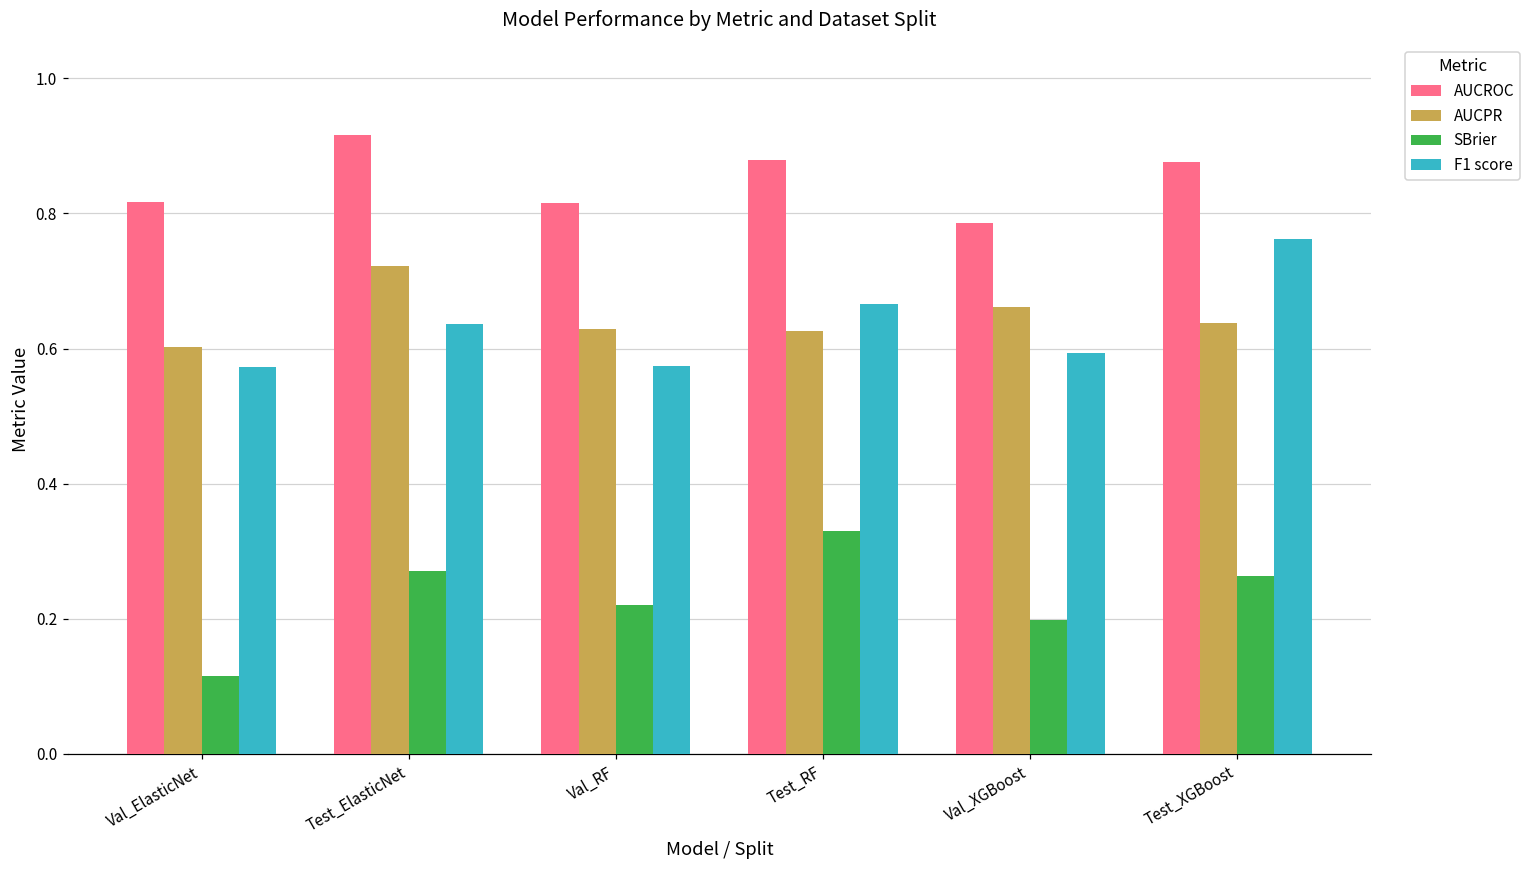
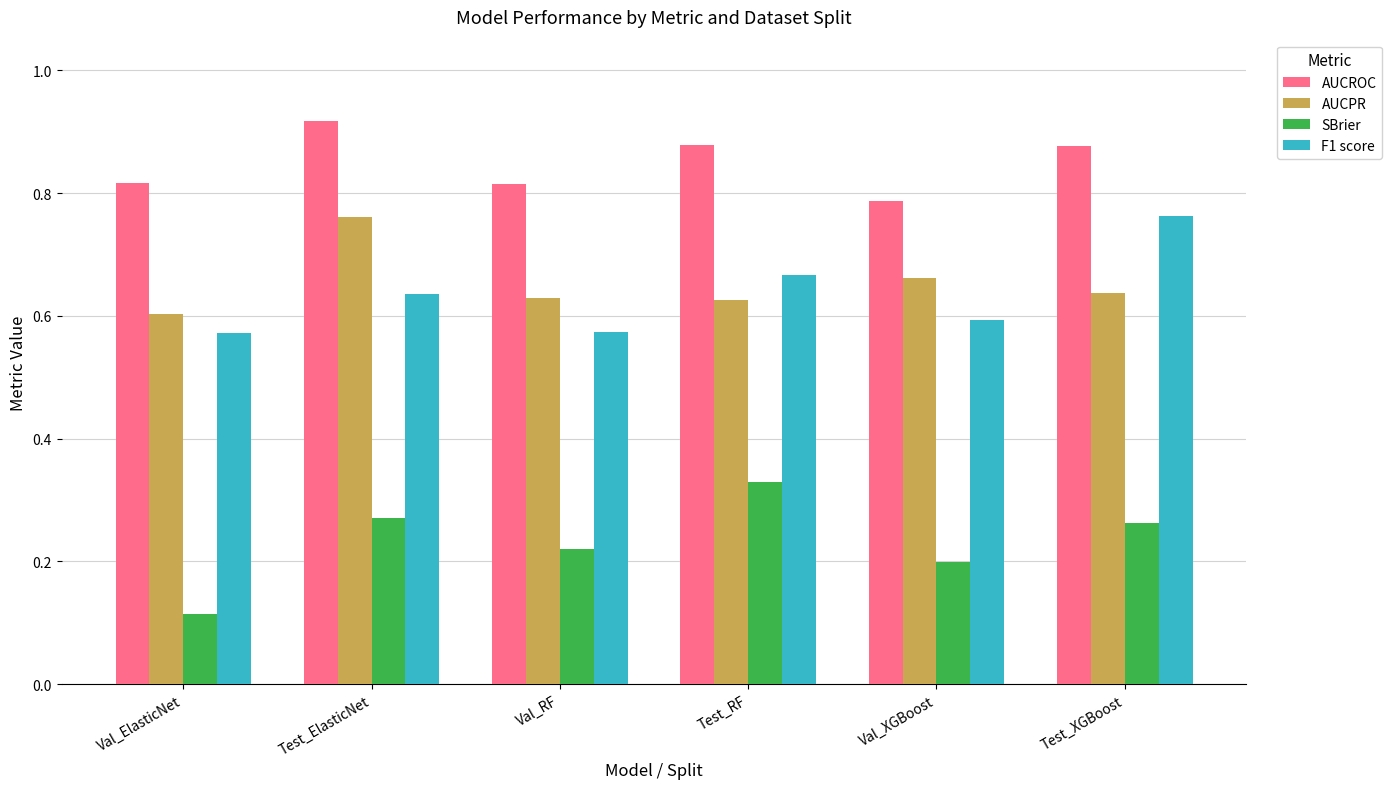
  {
    "AUCROC": {
      "Val_ElasticNet": 0.82,
      "Test_ElasticNet": 0.92,
      "Val_RF": 0.82,
      "Test_RF": 0.88,
      "Val_XGBoost": 0.79,
      "Test_XGBoost": 0.88
    },
    "AUCPR": {
      "Val_ElasticNet": 0.60,
-     "Test_ElasticNet": 0.72,
+     "Test_ElasticNet": 0.76,
      "Val_RF": 0.63,
      "Test_RF": 0.63,
      "Val_XGBoost": 0.66,
      "Test_XGBoost": 0.64
    },
    "SBrier": {
      "Val_ElasticNet": 0.11,
      "Test_ElasticNet": 0.27,
      "Val_RF": 0.22,
      "Test_RF": 0.33,
      "Val_XGBoost": 0.20,
      "Test_XGBoost": 0.26
    },
    "F1 score": {
      "Val_ElasticNet": 0.57,
      "Test_ElasticNet": 0.64,
      "Val_RF": 0.57,
      "Test_RF": 0.67,
      "Val_XGBoost": 0.59,
      "Test_XGBoost": 0.76
    }
  }
